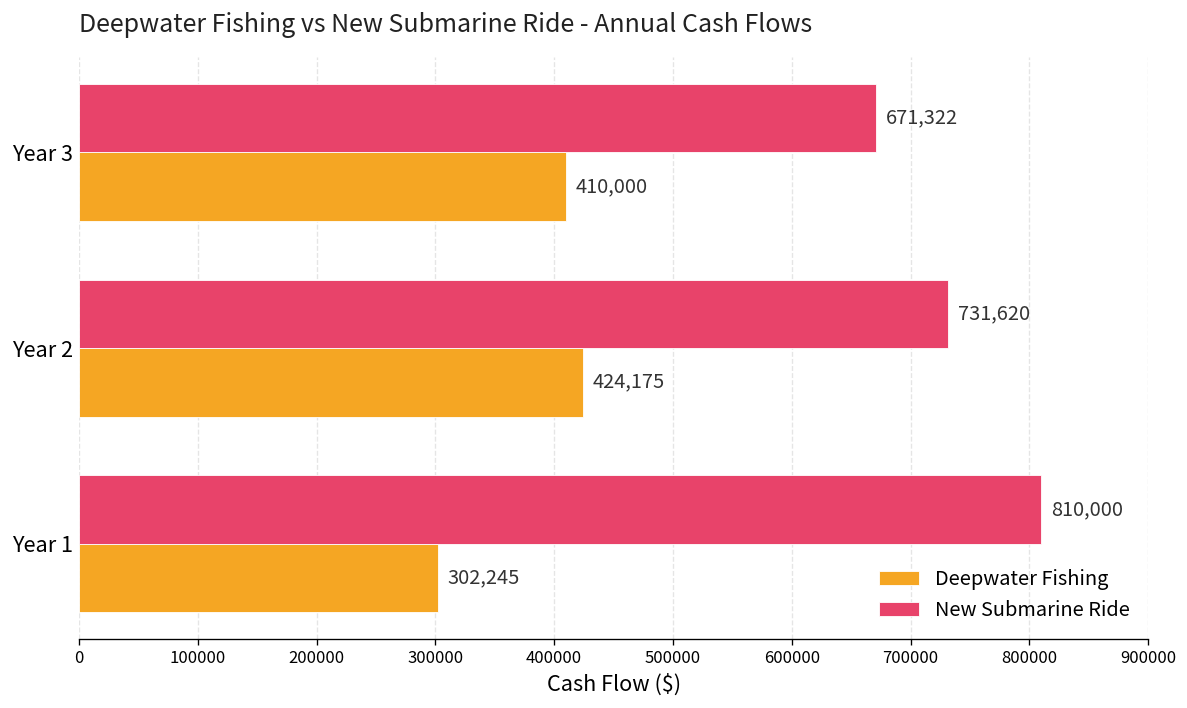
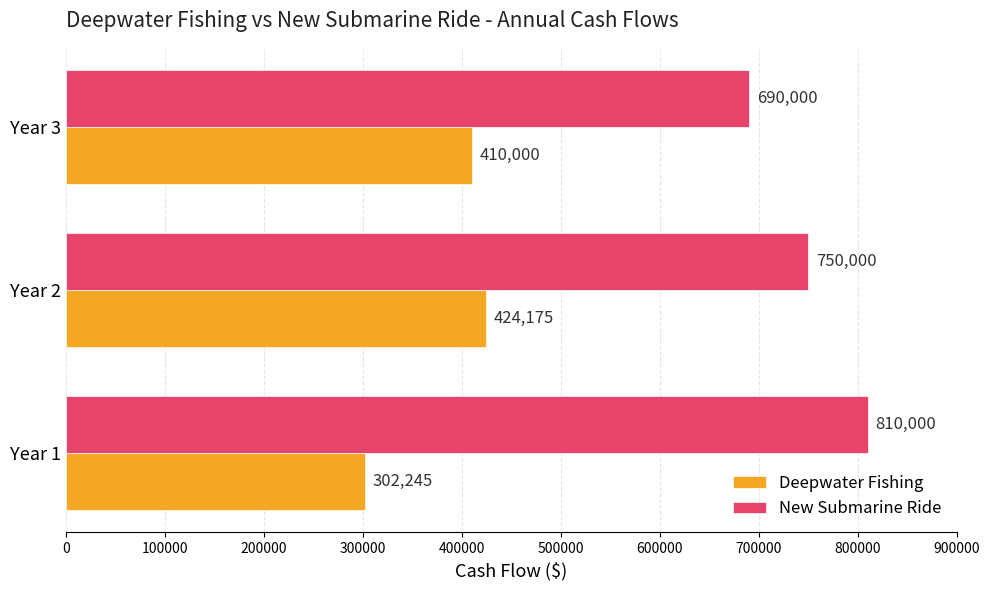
  {
    "Deepwater Fishing": {
      "Year 3": "410,000",
      "Year 2": "424,175",
      "Year 1": "302,245"
    },
    "New Submarine Ride": {
-     "Year 3": "671,322",
-     "Year 2": "731,620",
+     "Year 3": "690,000",
+     "Year 2": "750,000",
      "Year 1": "810,000"
    }
  }
